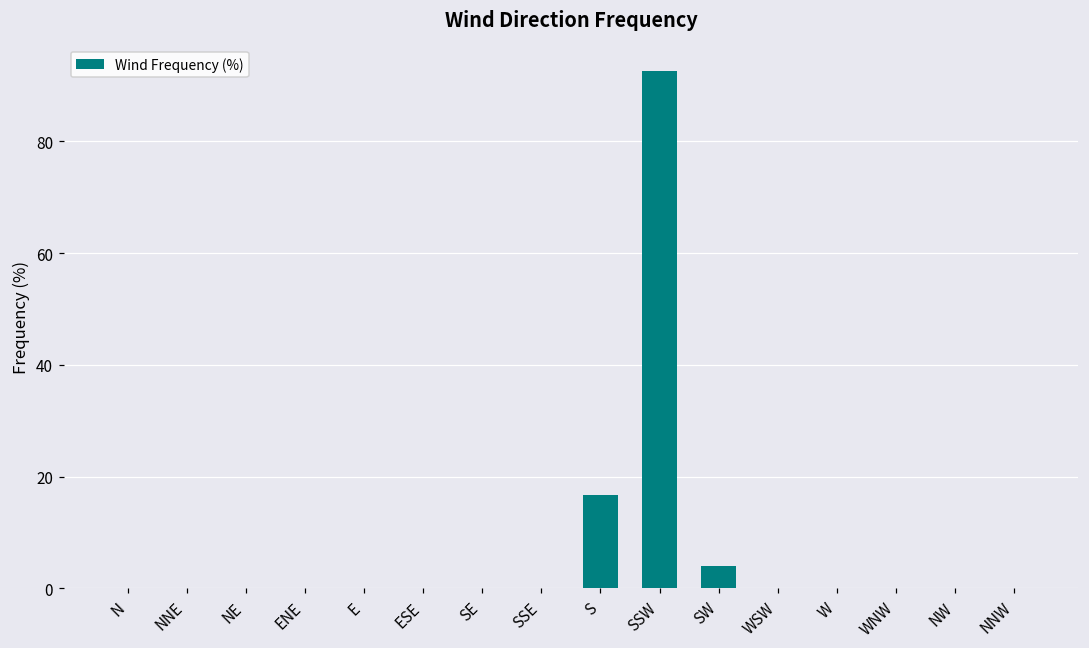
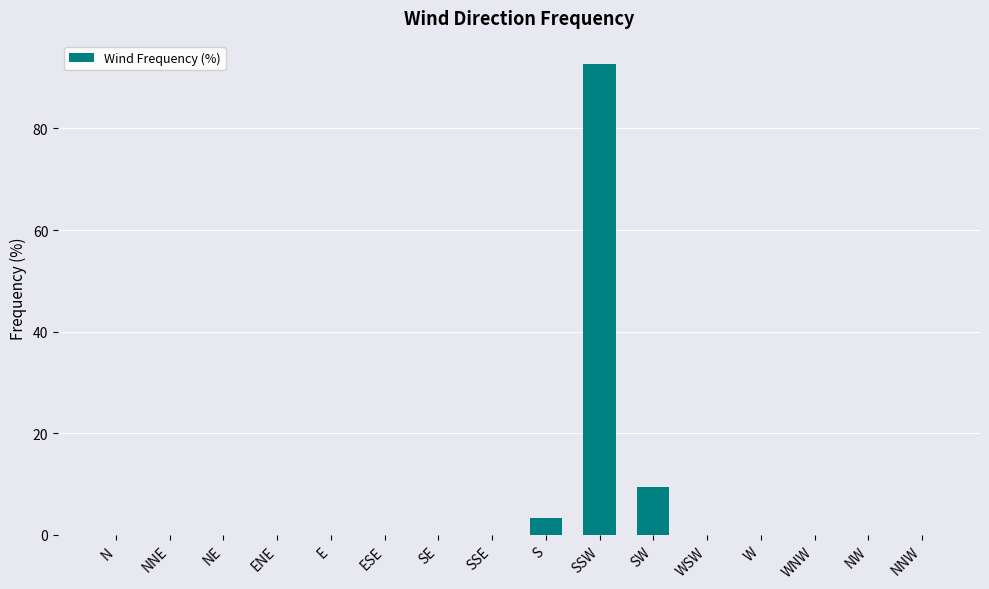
  {
    "N": 0,
    "NNE": 0,
    "NE": 0,
    "ENE": 0,
    "E": 0,
    "ESE": 0,
    "SE": 0,
    "SSE": 0,
-   "S": 17,
+   "S": 3,
    "SSW": 93,
-   "SW": 4,
+   "SW": 9,
    "WSW": 0,
    "W": 0,
    "WNW": 0,
    "NW": 0,
    "NNW": 0
  }
